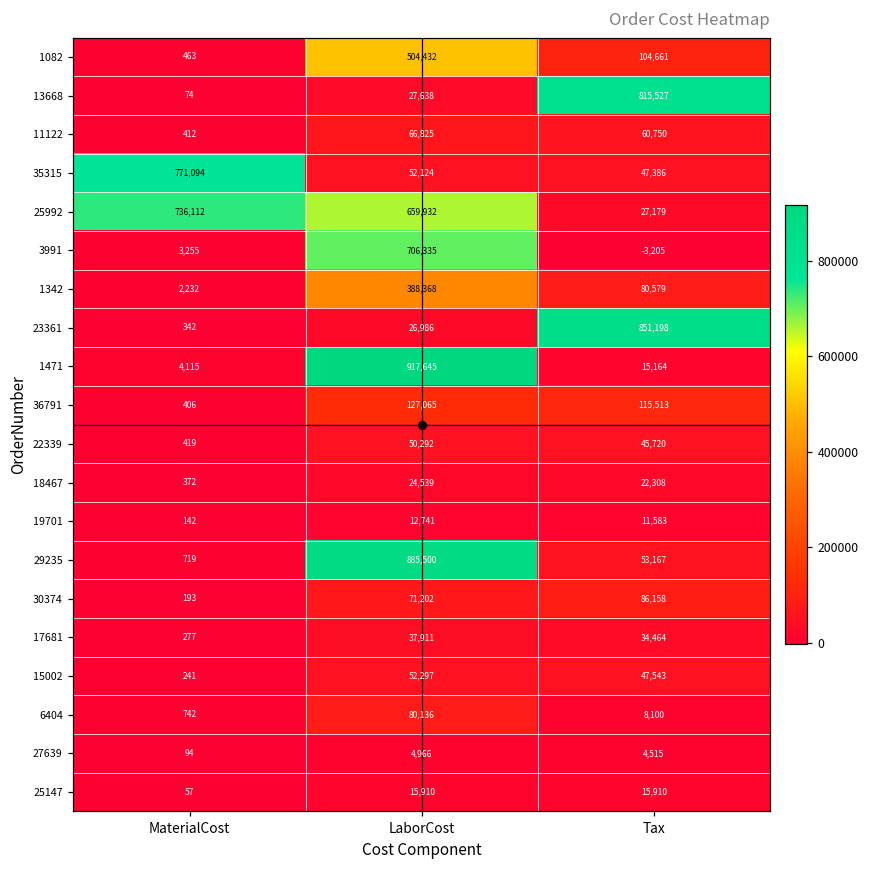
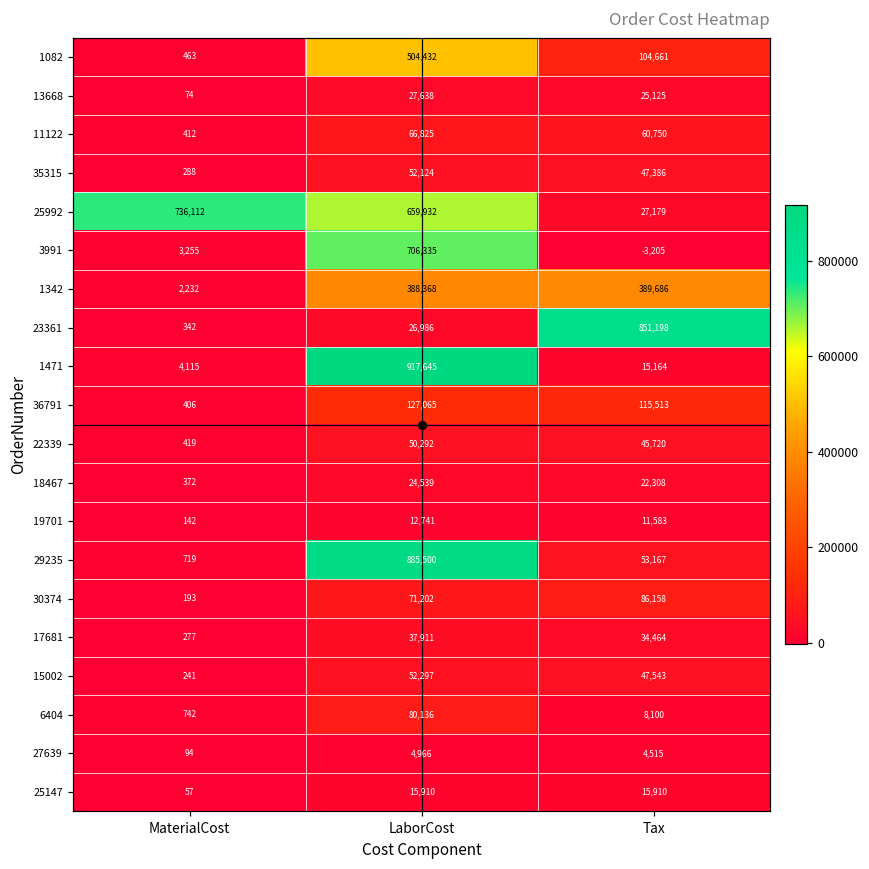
  {
    "1082": {
      "MaterialCost": "463",
      "LaborCost": "504,432",
      "Tax": "104,661"
    },
    "13668": {
      "MaterialCost": "74",
      "LaborCost": "27,638",
-     "Tax": "815,527"
+     "Tax": "25,125"
    },
    "11122": {
      "MaterialCost": "412",
      "LaborCost": "66,825",
      "Tax": "60,750"
    },
    "35315": {
-     "MaterialCost": "771,094",
+     "MaterialCost": "288",
      "LaborCost": "52,124",
      "Tax": "47,386"
    },
    "25992": {
      "MaterialCost": "736,112",
      "LaborCost": "659,932",
      "Tax": "27,179"
    },
    "3991": {
      "MaterialCost": "3,255",
      "LaborCost": "706,335",
      "Tax": "-3,205"
    },
    "1342": {
      "MaterialCost": "2,232",
      "LaborCost": "388,368",
-     "Tax": "80,579"
+     "Tax": "389,686"
    },
    "23361": {
      "MaterialCost": "342",
      "LaborCost": "26,986",
      "Tax": "851,198"
    },
    "1471": {
      "MaterialCost": "4,115",
      "LaborCost": "917,645",
      "Tax": "15,164"
    },
    "36791": {
      "MaterialCost": "406",
      "LaborCost": "127,065",
      "Tax": "115,513"
    },
    "22339": {
      "MaterialCost": "419",
      "LaborCost": "50,292",
      "Tax": "45,720"
    },
    "18467": {
      "MaterialCost": "372",
      "LaborCost": "24,539",
      "Tax": "22,308"
    },
    "19701": {
      "MaterialCost": "142",
      "LaborCost": "12,741",
      "Tax": "11,583"
    },
    "29235": {
      "MaterialCost": "719",
      "LaborCost": "885,500",
      "Tax": "53,167"
    },
    "30374": {
      "MaterialCost": "193",
      "LaborCost": "71,202",
      "Tax": "86,158"
    },
    "17681": {
      "MaterialCost": "277",
      "LaborCost": "37,911",
      "Tax": "34,464"
    },
    "15002": {
      "MaterialCost": "241",
      "LaborCost": "52,297",
      "Tax": "47,543"
    },
    "6404": {
      "MaterialCost": "742",
      "LaborCost": "80,136",
      "Tax": "8,100"
    },
    "27639": {
      "MaterialCost": "94",
      "LaborCost": "4,966",
      "Tax": "4,515"
    },
    "25147": {
      "MaterialCost": "57",
      "LaborCost": "15,910",
      "Tax": "15,910"
    }
  }
